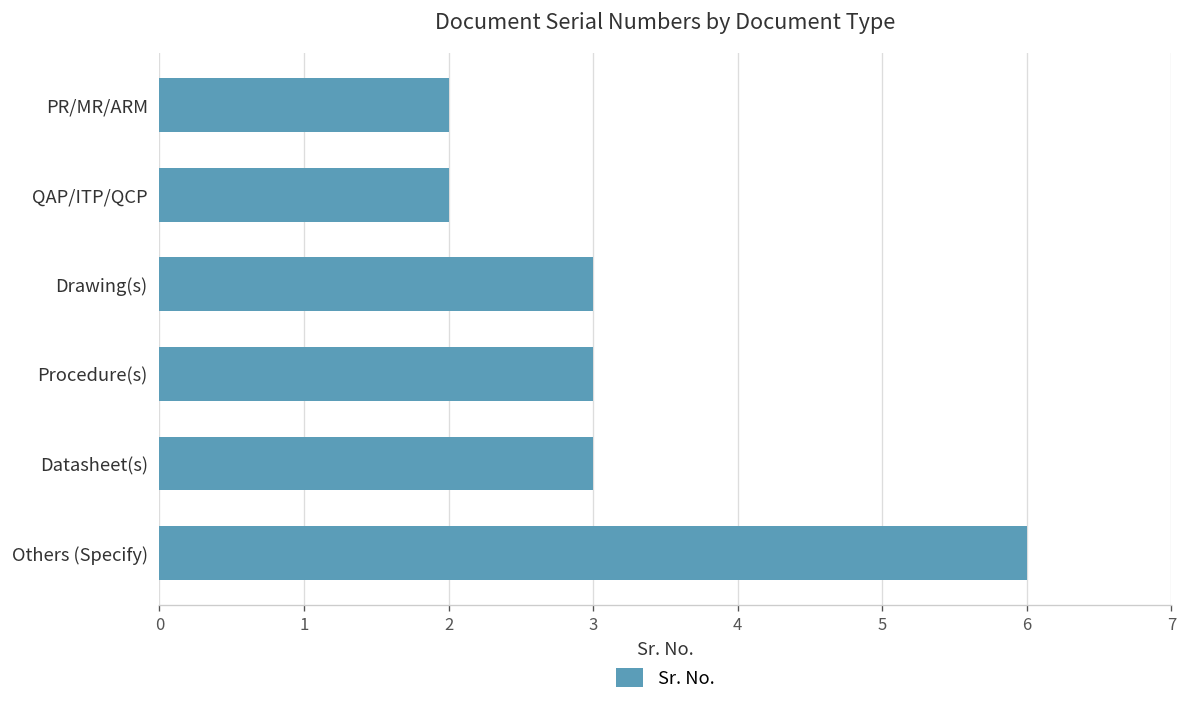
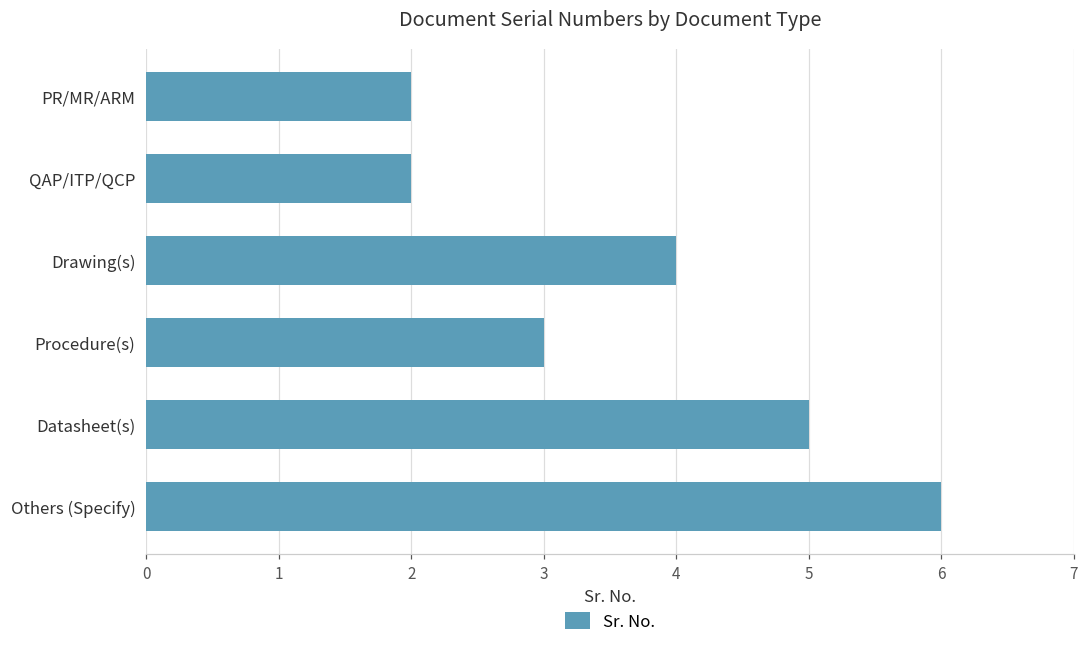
  {
    "PR/MR/ARM": 2,
    "QAP/ITP/QCP": 2,
-   "Drawing(s)": 3,
+   "Drawing(s)": 4,
    "Procedure(s)": 3,
-   "Datasheet(s)": 3,
+   "Datasheet(s)": 5,
    "Others (Specify)": 6
  }
